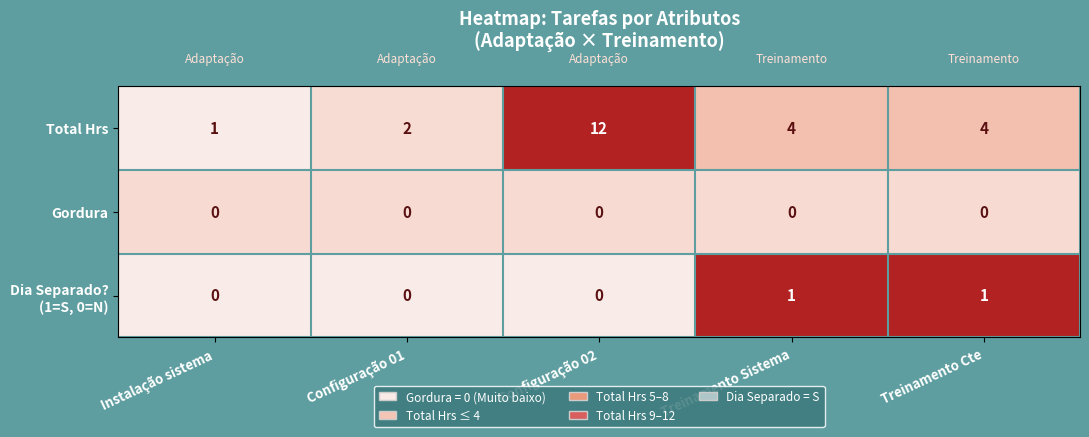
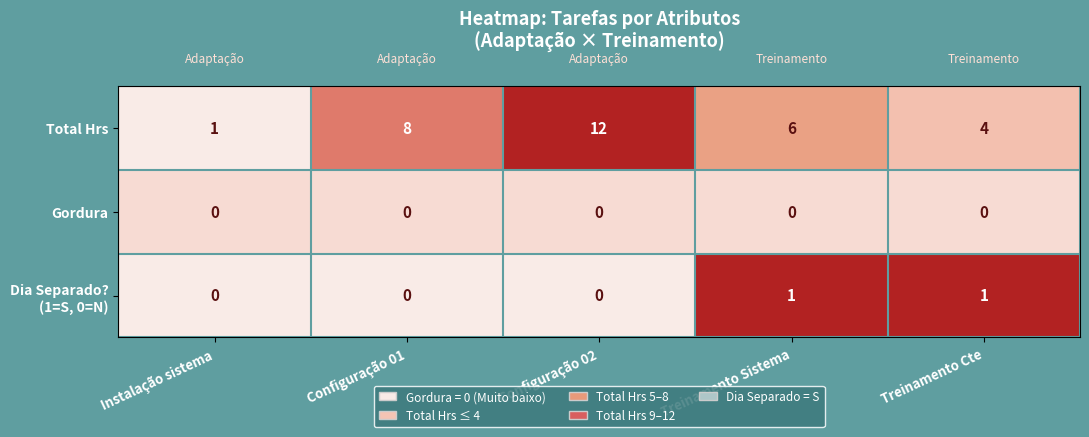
  {
    "Total Hrs": {
      "Instalação sistema": 1,
-     "Configuração 01": 2,
+     "Configuração 01": 8,
      "Configuração 02": 12,
-     "Treinamento Sistema": 4,
+     "Treinamento Sistema": 6,
      "Treinamento Cte": 4
    },
    "Gordura": {
      "Instalação sistema": 0,
      "Configuração 01": 0,
      "Configuração 02": 0,
      "Treinamento Sistema": 0,
      "Treinamento Cte": 0
    },
    "Dia Separado? (1=S, 0=N)": {
      "Instalação sistema": 0,
      "Configuração 01": 0,
      "Configuração 02": 0,
      "Treinamento Sistema": 1,
      "Treinamento Cte": 1
    }
  }
